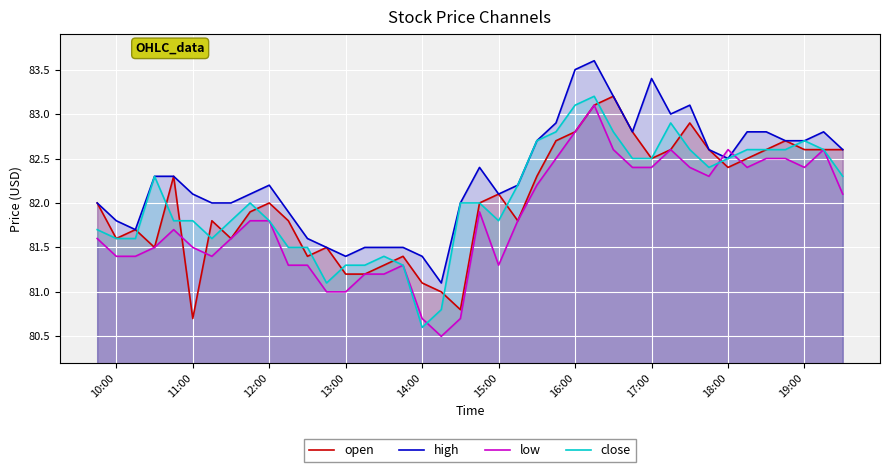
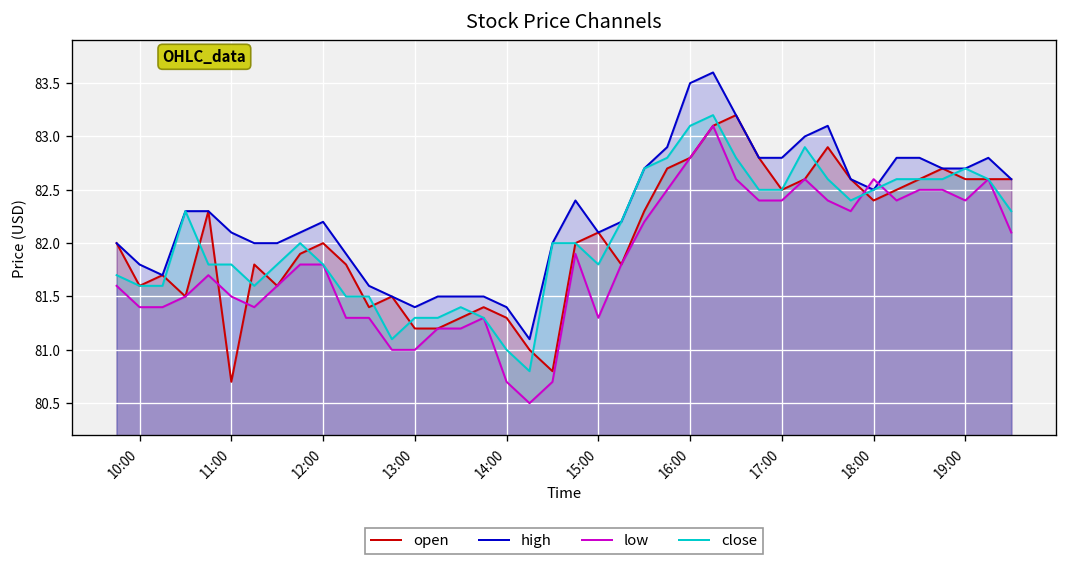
  {
    "open": {
      "11:00": 80.7,
      "12:00": 82.0,
      "13:00": 81.2,
-     "14:00": 81.1,
+     "14:00": 81.3,
      "18:00": 82.4,
      "19:00": 82.6
    },
    "high": {
      "10:00": 81.8,
      "11:00": 82.1,
      "12:00": 82.2,
      "13:00": 81.4,
      "14:00": 81.4,
      "16:00": 83.5,
-     "17:00": 83.4
+     "17:00": 82.8
    },
    "low": {
      "10:00": 81.4,
      "11:00": 81.5,
      "13:00": 81.0,
      "14:00": 80.7,
      "15:00": 81.3,
      "17:00": 82.4,
      "18:00": 82.6,
      "19:00": 82.4
    },
    "close": {
      "11:00": 81.8,
      "13:00": 81.3,
-     "14:00": 80.6,
+     "14:00": 81.0,
      "15:00": 81.8,
      "16:00": 83.1
    }
  }
